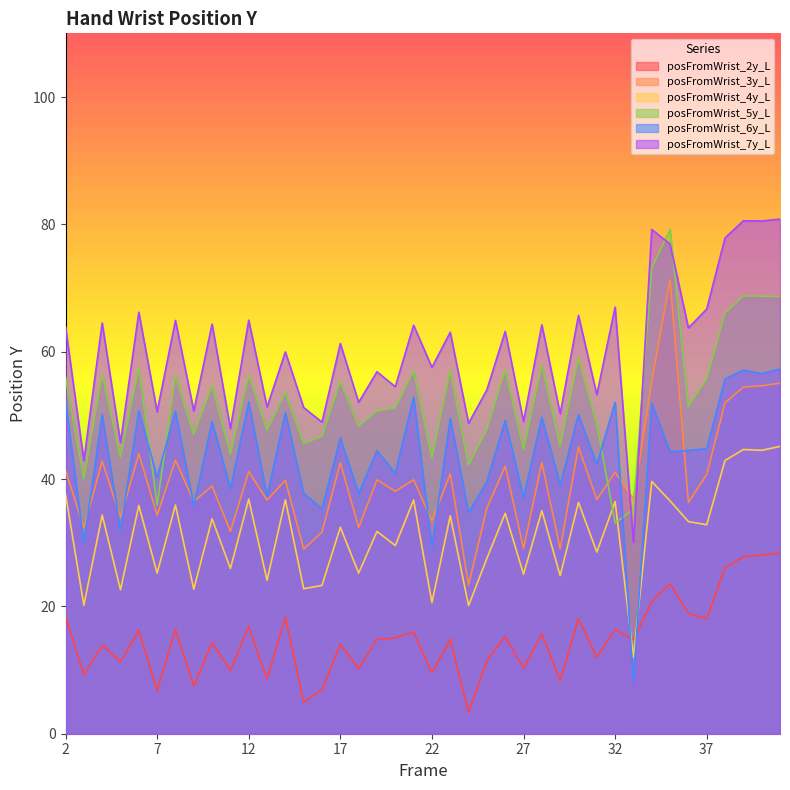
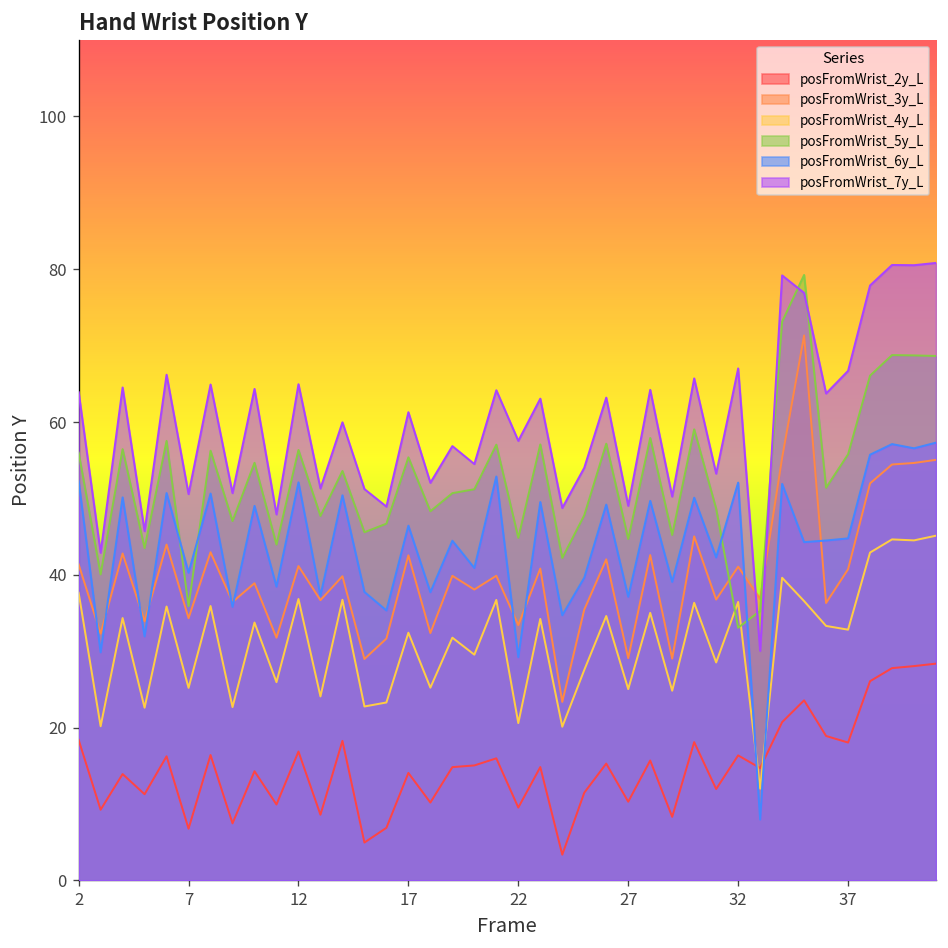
  {
    "posFromWrist_5y_L": {
      "2": 56,
      "7": 36,
      "12": 56,
      "17": 55,
-     "22": 43,
+     "22": 45,
      "27": 45,
      "32": 33,
      "37": 56
    },
    "posFromWrist_6y_L": {
      "2": 52,
      "7": 40,
      "12": 52,
      "17": 46,
      "22": 29,
      "27": 37,
      "32": 52,
      "37": 45
    },
    "posFromWrist_7y_L": {
      "2": 64,
      "7": 51,
      "12": 65,
      "17": 61,
      "22": 58,
      "27": 49,
      "32": 67,
      "37": 67
    }
  }
